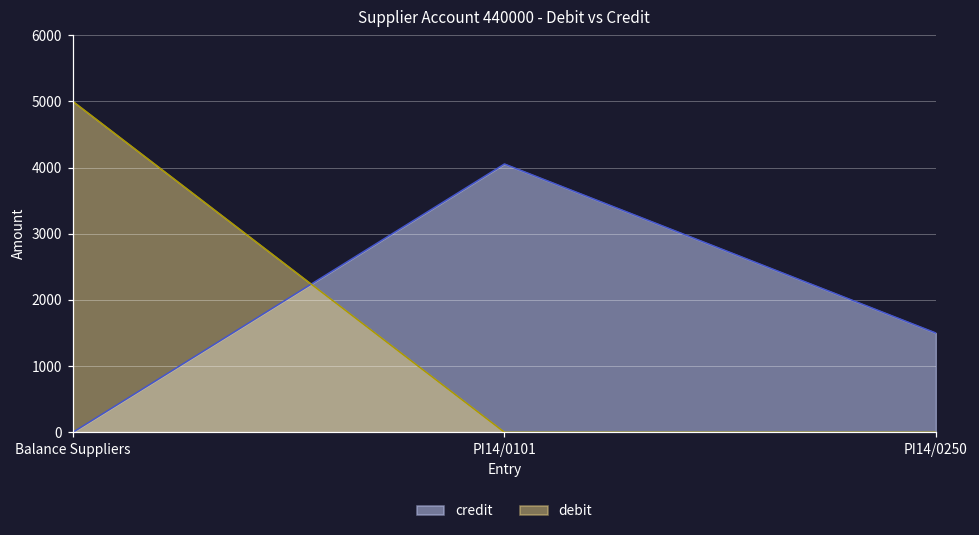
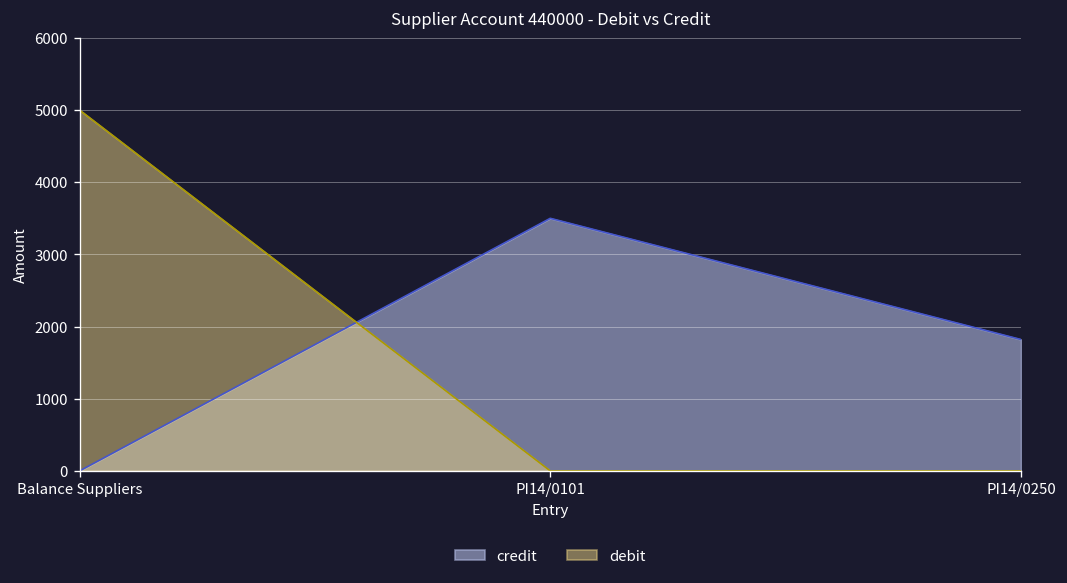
  {
    "credit": {
      "Balance Suppliers": 0,
-     "PI14/0101": 4100,
-     "PI14/0250": 1500
+     "PI14/0101": 3500,
+     "PI14/0250": 1800
    },
    "debit": {
      "Balance Suppliers": 5000,
      "PI14/0101": 0,
      "PI14/0250": 0
    }
  }
